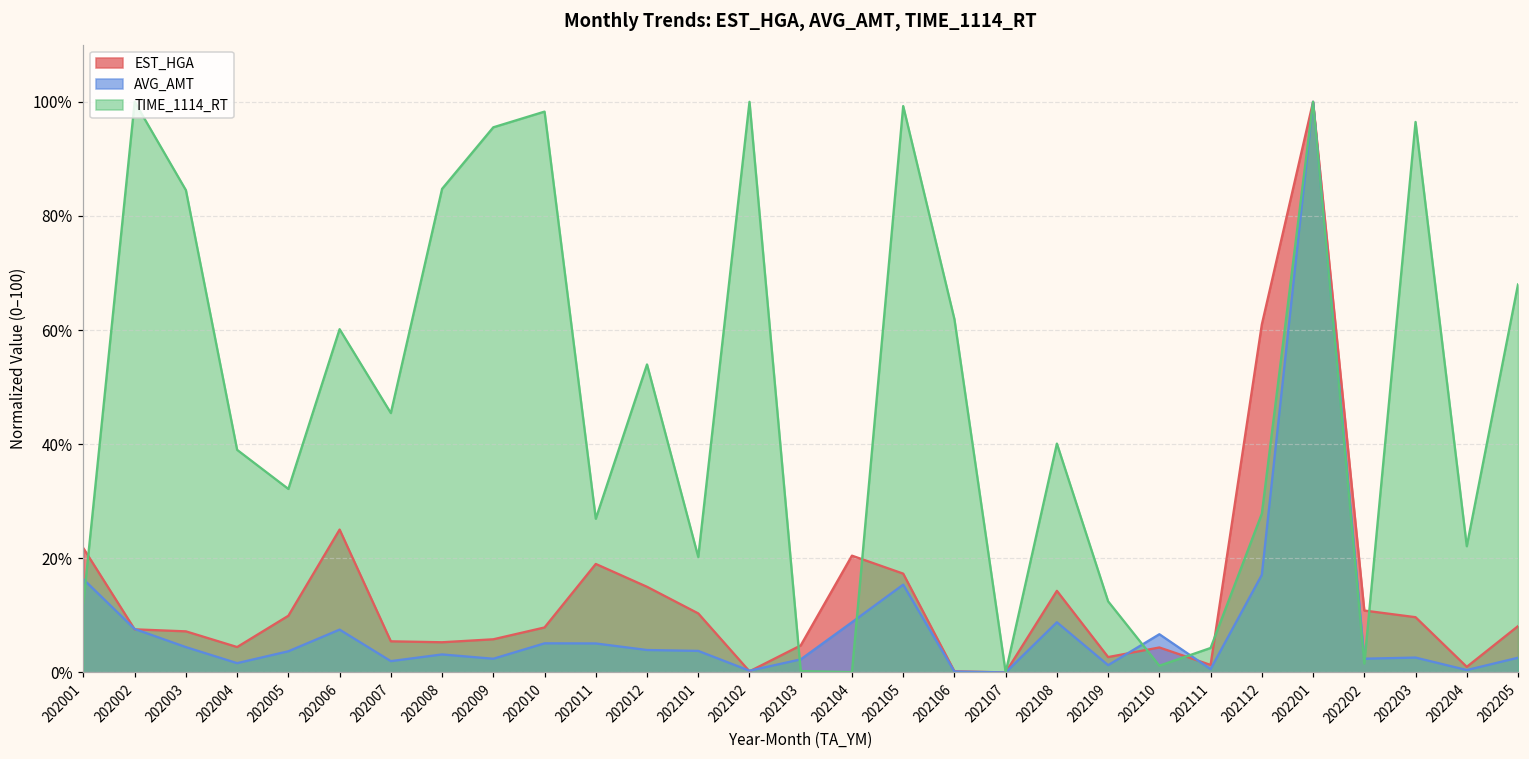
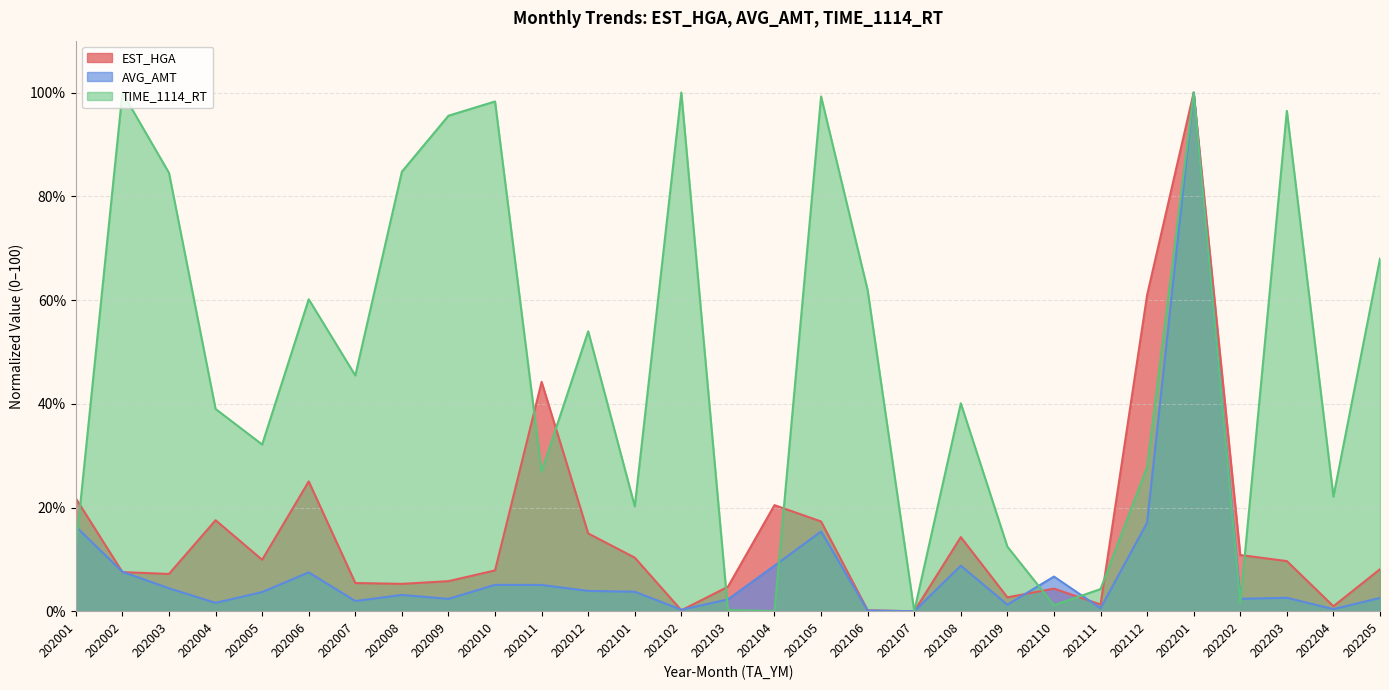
  {
    "EST_HGA": {
      "202001": "22%",
      "202003": "7%",
-     "202004": "4%",
+     "202004": "18%",
      "202005": "10%",
      "202006": "25%",
      "202007": "5%",
      "202008": "5%",
      "202009": "6%",
      "202010": "8%",
-     "202011": "19%",
+     "202011": "44%",
      "202012": "15%",
      "202101": "10%",
      "202103": "5%",
      "202104": "20%",
      "202105": "17%",
      "202108": "14%",
      "202109": "3%",
      "202110": "4%",
      "202111": "1%",
      "202112": "61%",
      "202202": "11%",
      "202203": "10%",
      "202204": "1%",
      "202205": "8%"
    },
    "AVG_AMT": {
      "202001": "16%",
      "202003": "4%",
      "202004": "2%",
      "202005": "4%",
      "202006": "7%",
      "202007": "2%",
      "202008": "3%",
      "202009": "2%",
      "202010": "5%",
      "202011": "5%",
      "202012": "4%",
      "202101": "4%",
      "202103": "2%",
      "202104": "9%",
      "202105": "15%",
      "202108": "9%",
      "202109": "1%",
      "202110": "7%",
      "202111": "1%",
      "202112": "17%",
      "202202": "2%",
      "202203": "3%",
      "202204": "0%",
      "202205": "3%"
    },
    "TIME_1114_RT": {
      "202001": "12%",
      "202003": "85%",
      "202004": "39%",
      "202005": "32%",
      "202006": "60%",
      "202007": "45%",
      "202008": "85%",
      "202009": "96%",
      "202010": "98%",
      "202011": "27%",
      "202012": "54%",
      "202101": "20%",
      "202102": "100%",
      "202103": "0%",
      "202104": "0%",
      "202105": "99%",
      "202106": "62%",
      "202108": "40%",
      "202109": "12%",
      "202110": "1%",
      "202111": "4%",
      "202112": "28%",
      "202202": "2%",
      "202203": "96%",
      "202204": "22%",
      "202205": "68%"
    }
  }
